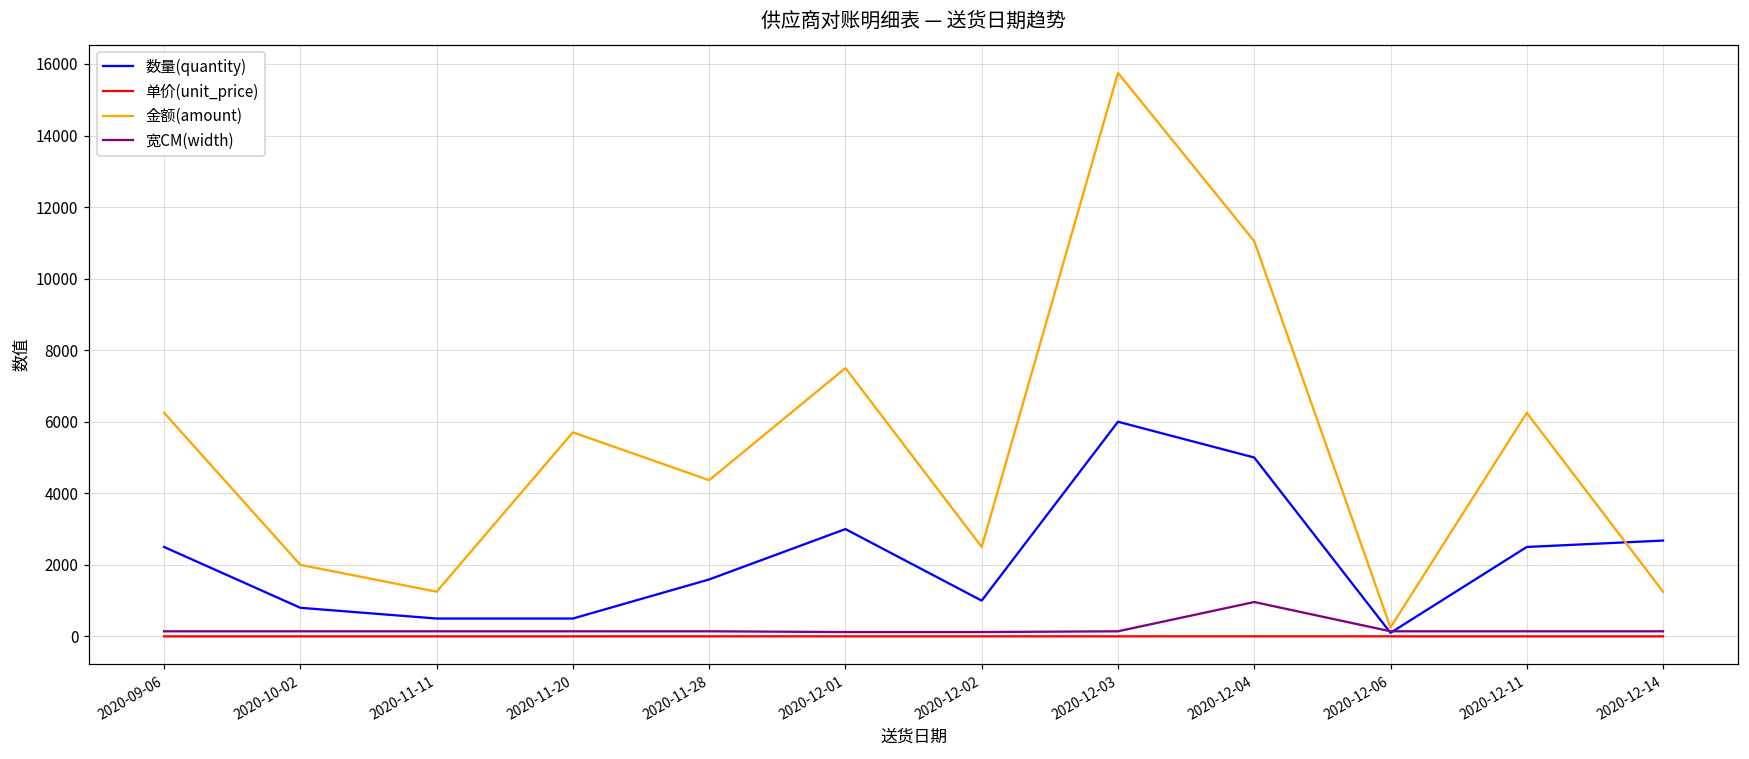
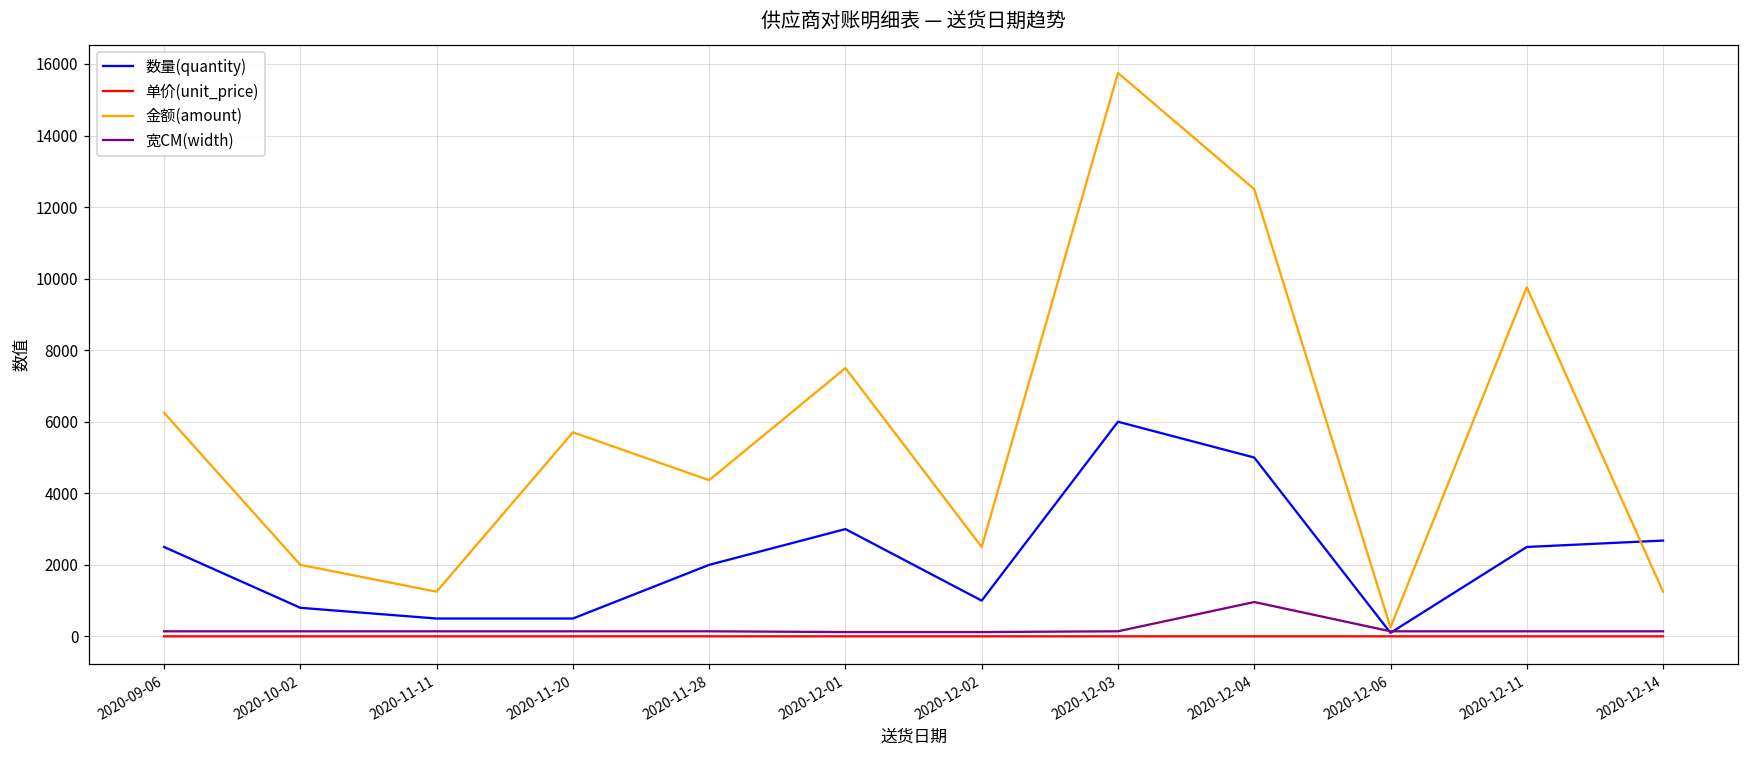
  {
    "数量(quantity)": {
      "2020-09-06": 2500,
      "2020-10-02": 800,
      "2020-11-11": 500,
      "2020-11-20": 500,
-     "2020-11-28": 1600,
+     "2020-11-28": 2000,
      "2020-12-01": 3000,
      "2020-12-02": 1000,
      "2020-12-03": 6000,
      "2020-12-04": 5000,
      "2020-12-11": 2500,
      "2020-12-14": 2700
    },
    "单价(unit_price)": {
      "2020-09-06": 0,
      "2020-10-02": 0,
      "2020-11-11": 0,
      "2020-11-20": 0,
      "2020-11-28": 0,
      "2020-12-01": 0,
      "2020-12-02": 0,
      "2020-12-03": 0,
      "2020-12-04": 0,
      "2020-12-06": 0,
      "2020-12-11": 0,
      "2020-12-14": 0
    },
    "金额(amount)": {
      "2020-09-06": 6300,
      "2020-10-02": 2000,
      "2020-11-11": 1300,
      "2020-11-20": 5700,
      "2020-11-28": 4400,
      "2020-12-01": 7500,
      "2020-12-02": 2500,
      "2020-12-03": 15800,
-     "2020-12-04": 11000,
+     "2020-12-04": 12500,
      "2020-12-06": 300,
-     "2020-12-11": 6300,
+     "2020-12-11": 9800,
      "2020-12-14": 1300
    },
    "宽CM(width)": {
      "2020-09-06": 100,
      "2020-10-02": 100,
      "2020-11-11": 100,
      "2020-11-20": 100,
      "2020-11-28": 100,
      "2020-12-01": 100,
      "2020-12-02": 100,
      "2020-12-03": 100,
      "2020-12-04": 1000,
      "2020-12-11": 100,
      "2020-12-14": 100
    }
  }
